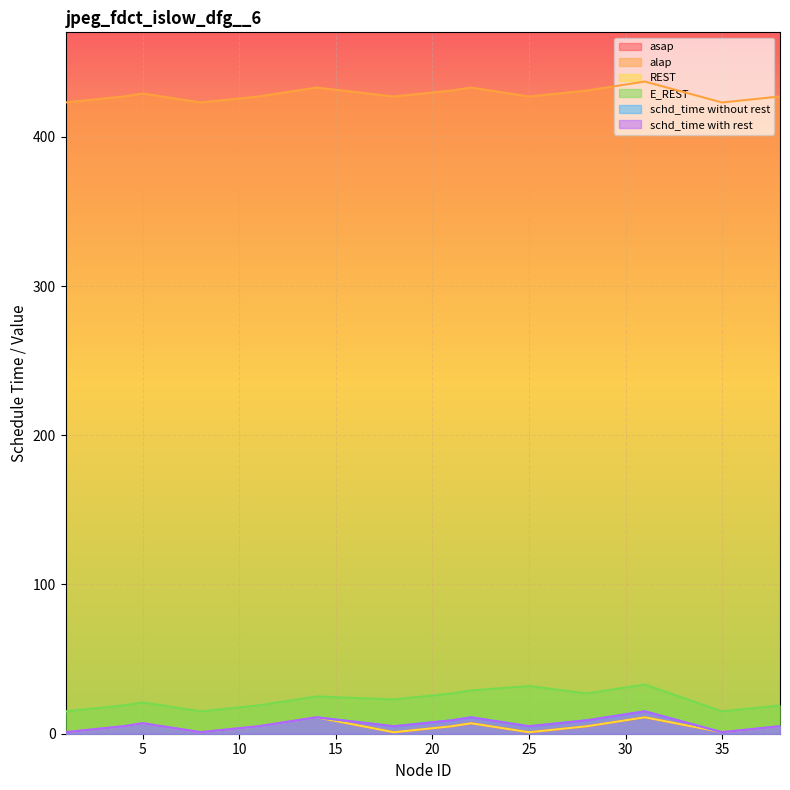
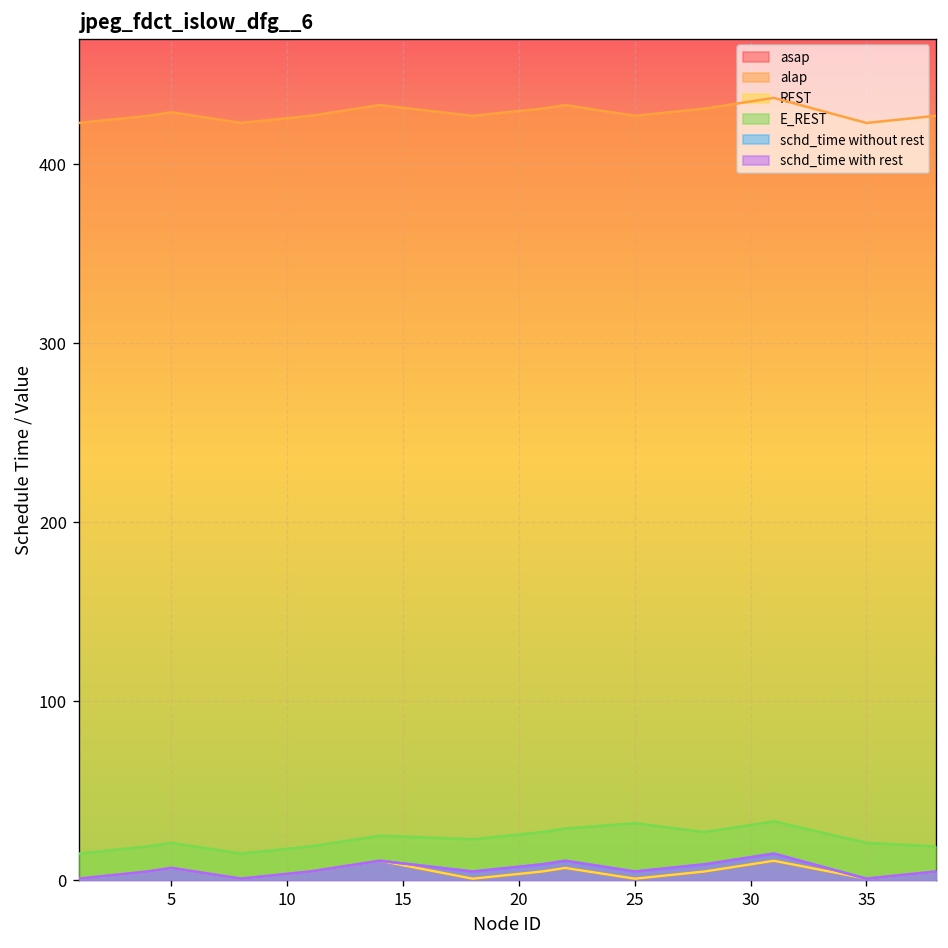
  {
    "E_REST": {
      "5": 21,
      "25": 32,
-     "35": 15
+     "35": 21
    },
    "schd_time with rest": {
      "25": 5
    }
  }
